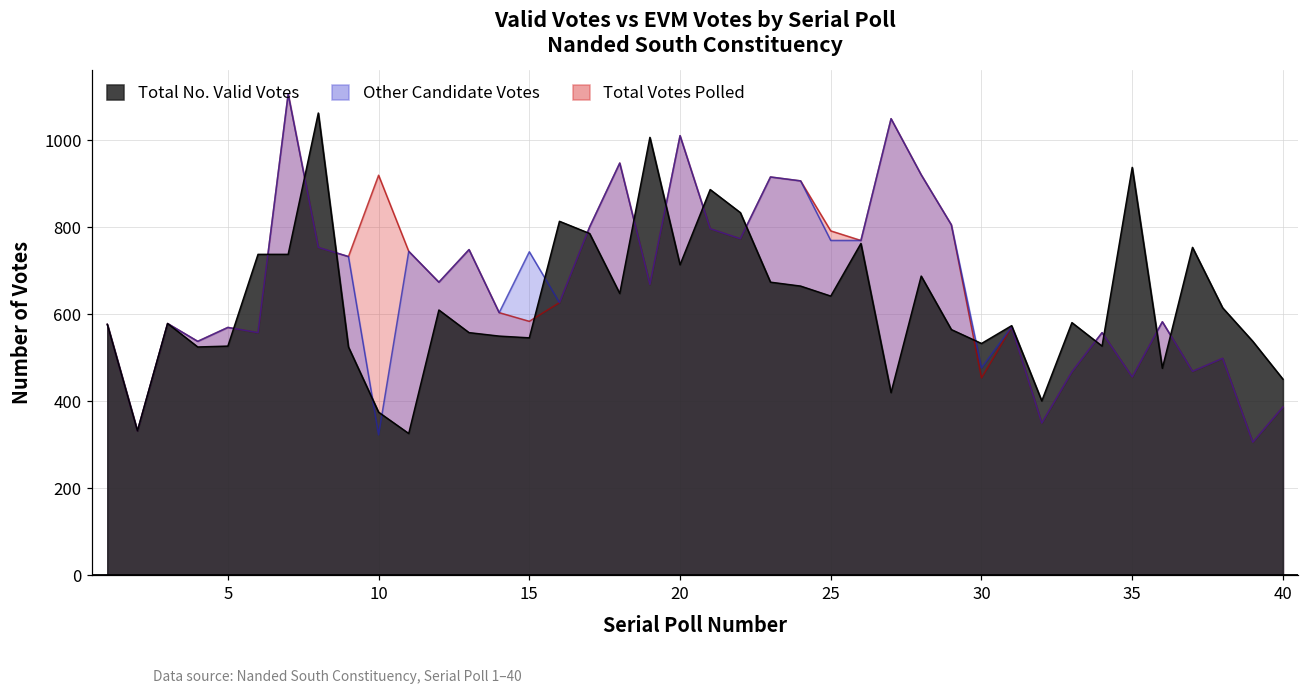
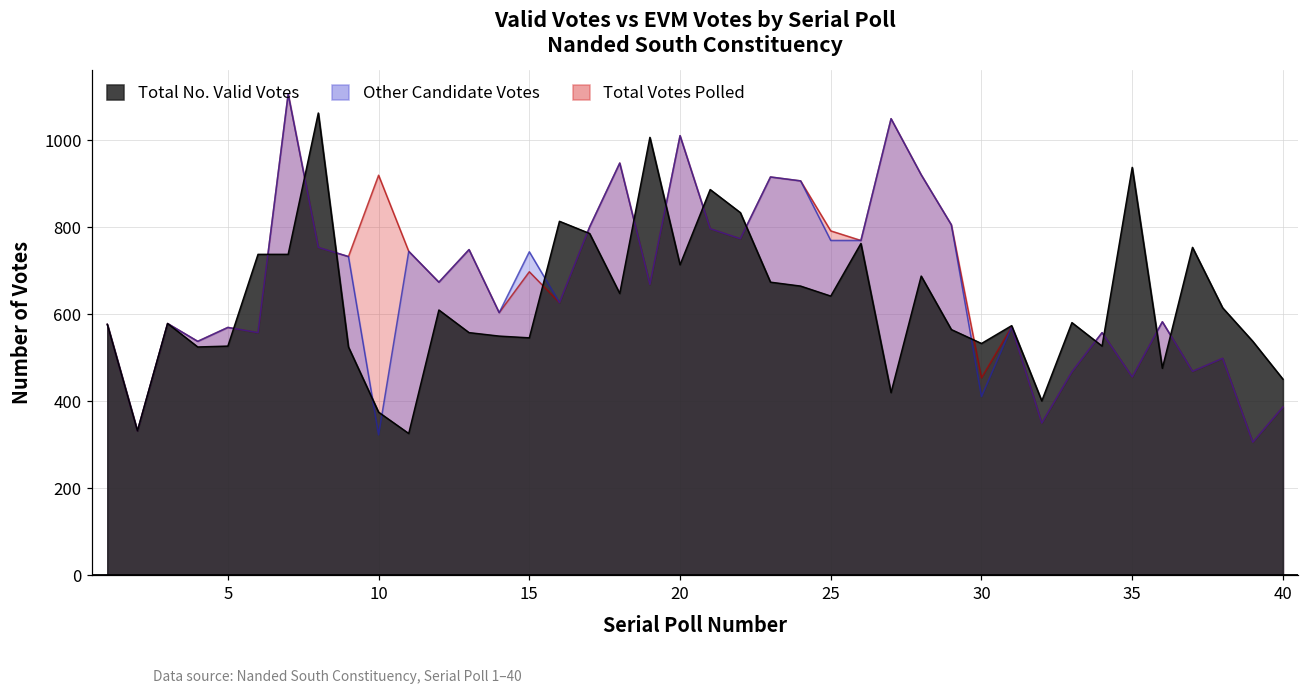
  {
    "Total Votes Polled": {
      "10": 920,
-     "15": 580,
+     "15": 700,
      "25": 790,
      "30": 450
    },
    "Other Candidate Votes": {
      "10": 320,
      "15": 740,
      "25": 770,
-     "30": 480
+     "30": 410
    },
    "Total No. Valid Votes": {
      "5": 530,
      "10": 380,
      "15": 550,
      "20": 710,
      "25": 640,
      "30": 530,
      "35": 940,
      "40": 450
    }
  }
